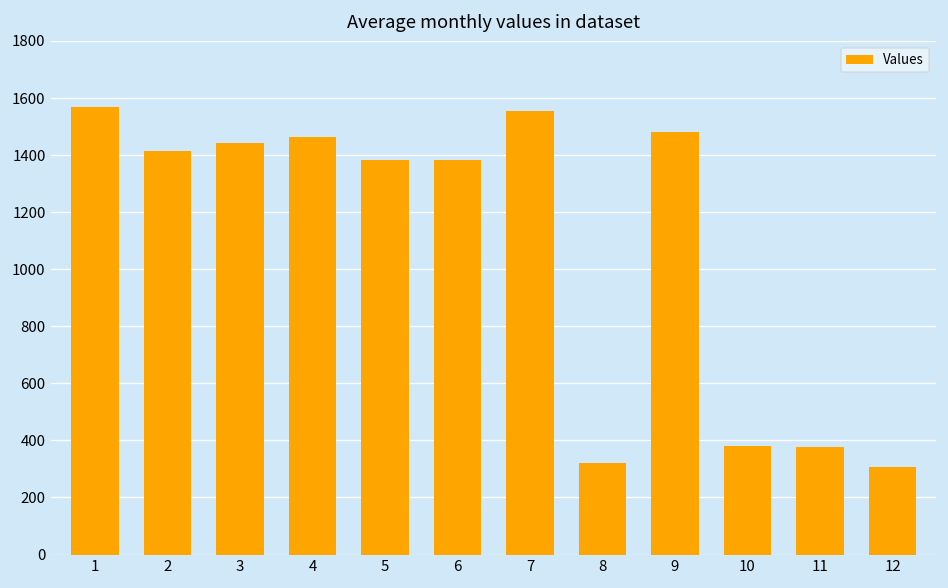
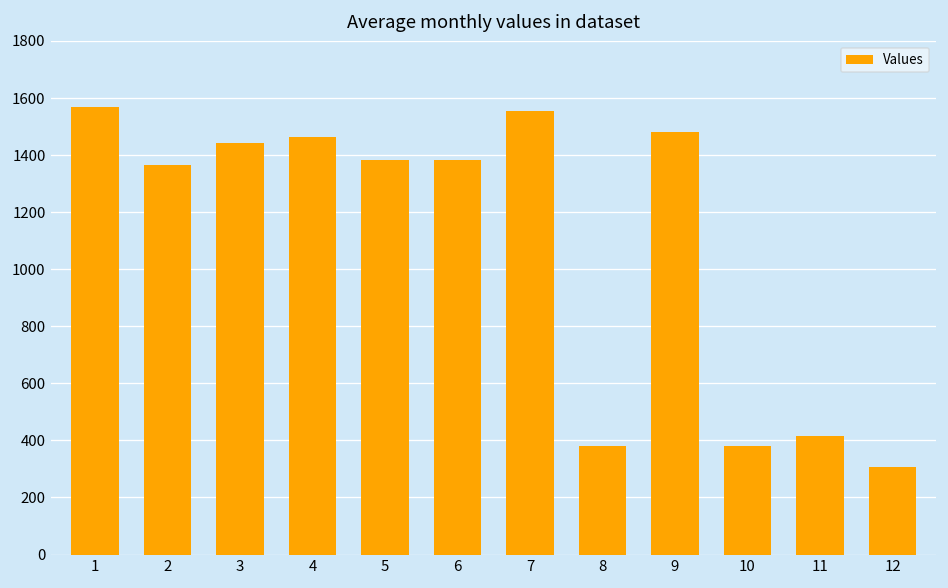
  {
    "1": 1570,
-   "2": 1410,
+   "2": 1360,
    "3": 1440,
    "4": 1460,
    "5": 1380,
    "6": 1380,
    "7": 1560,
-   "8": 320,
+   "8": 380,
    "9": 1480,
    "10": 380,
-   "11": 380,
+   "11": 420,
    "12": 310
  }
